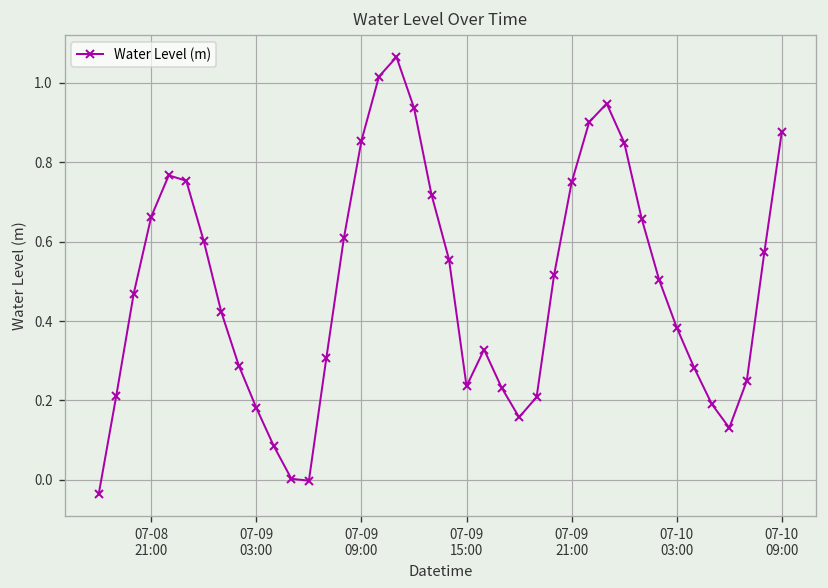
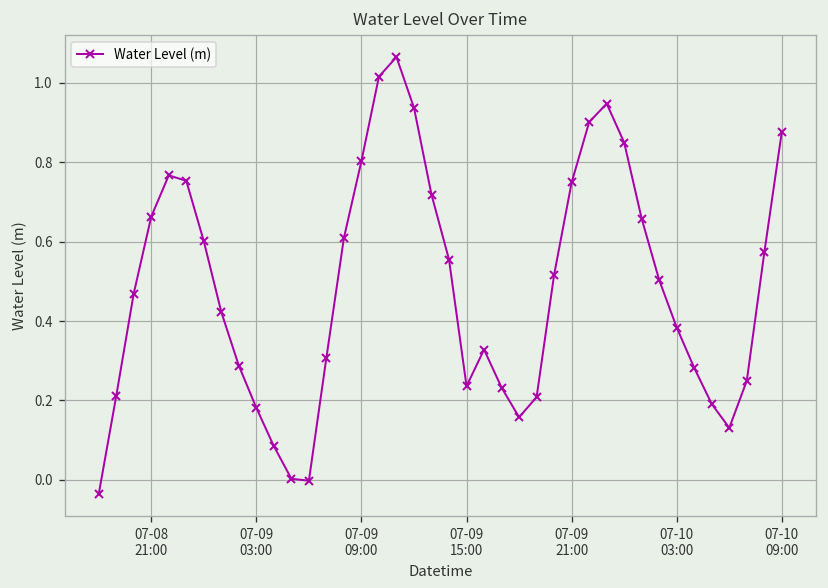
  {
    "07-08 21:00": 0.66,
    "07-09 03:00": 0.18,
-   "07-09 09:00": 0.85,
+   "07-09 09:00": 0.80,
    "07-09 15:00": 0.24,
    "07-09 21:00": 0.75,
    "07-10 03:00": 0.38,
    "07-10 09:00": 0.88
  }
